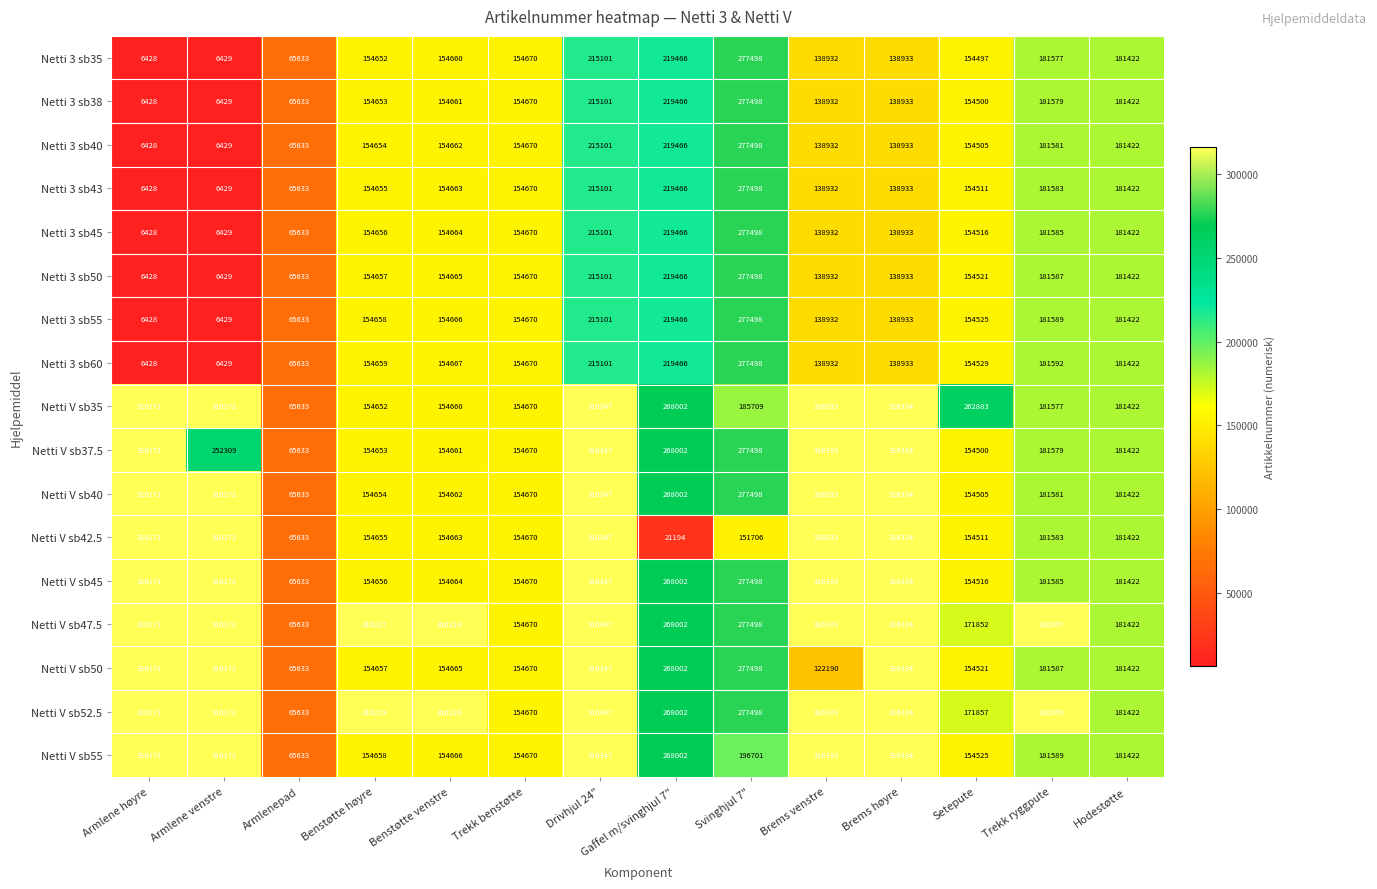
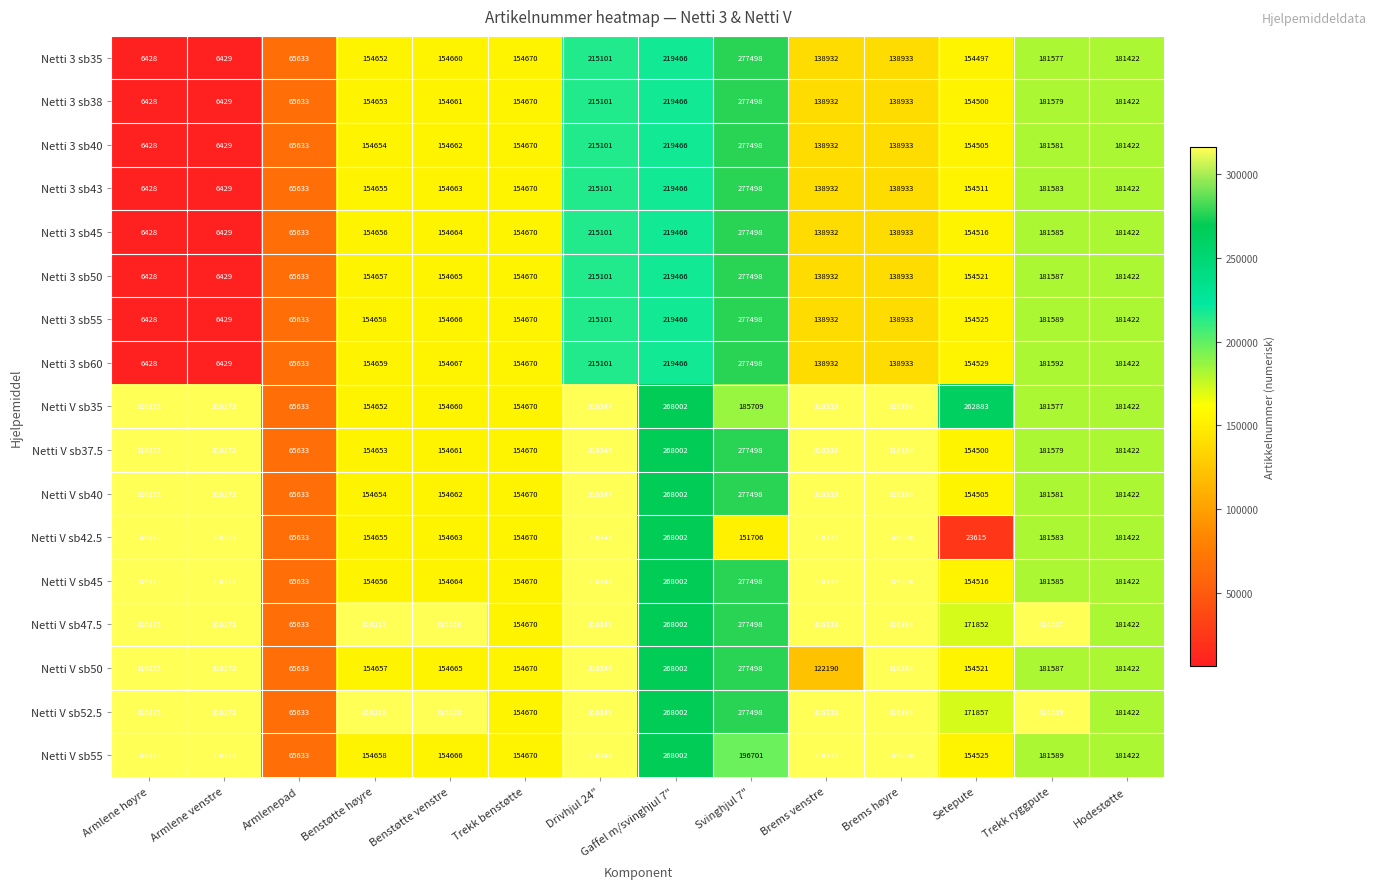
  {
    "Netti V sb37.5": {
      "Armlene høyre": 316171,
-     "Armlene venstre": 252309,
+     "Armlene venstre": 316172,
      "Armlenepad": 65633,
      "Benstøtte høyre": 154653,
      "Benstøtte venstre": 154661,
      "Trekk benstøtte": 154670,
      "Drivhjul 24\"": 316347,
      "Gaffel m/svinghjul 7\"": 268002,
      "Svinghjul 7\"": 277498,
      "Brems venstre": 316333,
      "Brems høyre": 316334,
      "Setepute": 154500,
      "Trekk ryggpute": 181579,
      "Hodestøtte": 181422
    },
    "Netti V sb42.5": {
      "Armlene høyre": 316171,
      "Armlene venstre": 316172,
      "Armlenepad": 65633,
      "Benstøtte høyre": 154655,
      "Benstøtte venstre": 154663,
      "Trekk benstøtte": 154670,
      "Drivhjul 24\"": 316347,
-     "Gaffel m/svinghjul 7\"": 21194,
+     "Gaffel m/svinghjul 7\"": 268002,
      "Svinghjul 7\"": 151706,
      "Brems venstre": 316333,
      "Brems høyre": 316334,
-     "Setepute": 154511,
+     "Setepute": 23615,
      "Trekk ryggpute": 181583,
      "Hodestøtte": 181422
    }
  }
